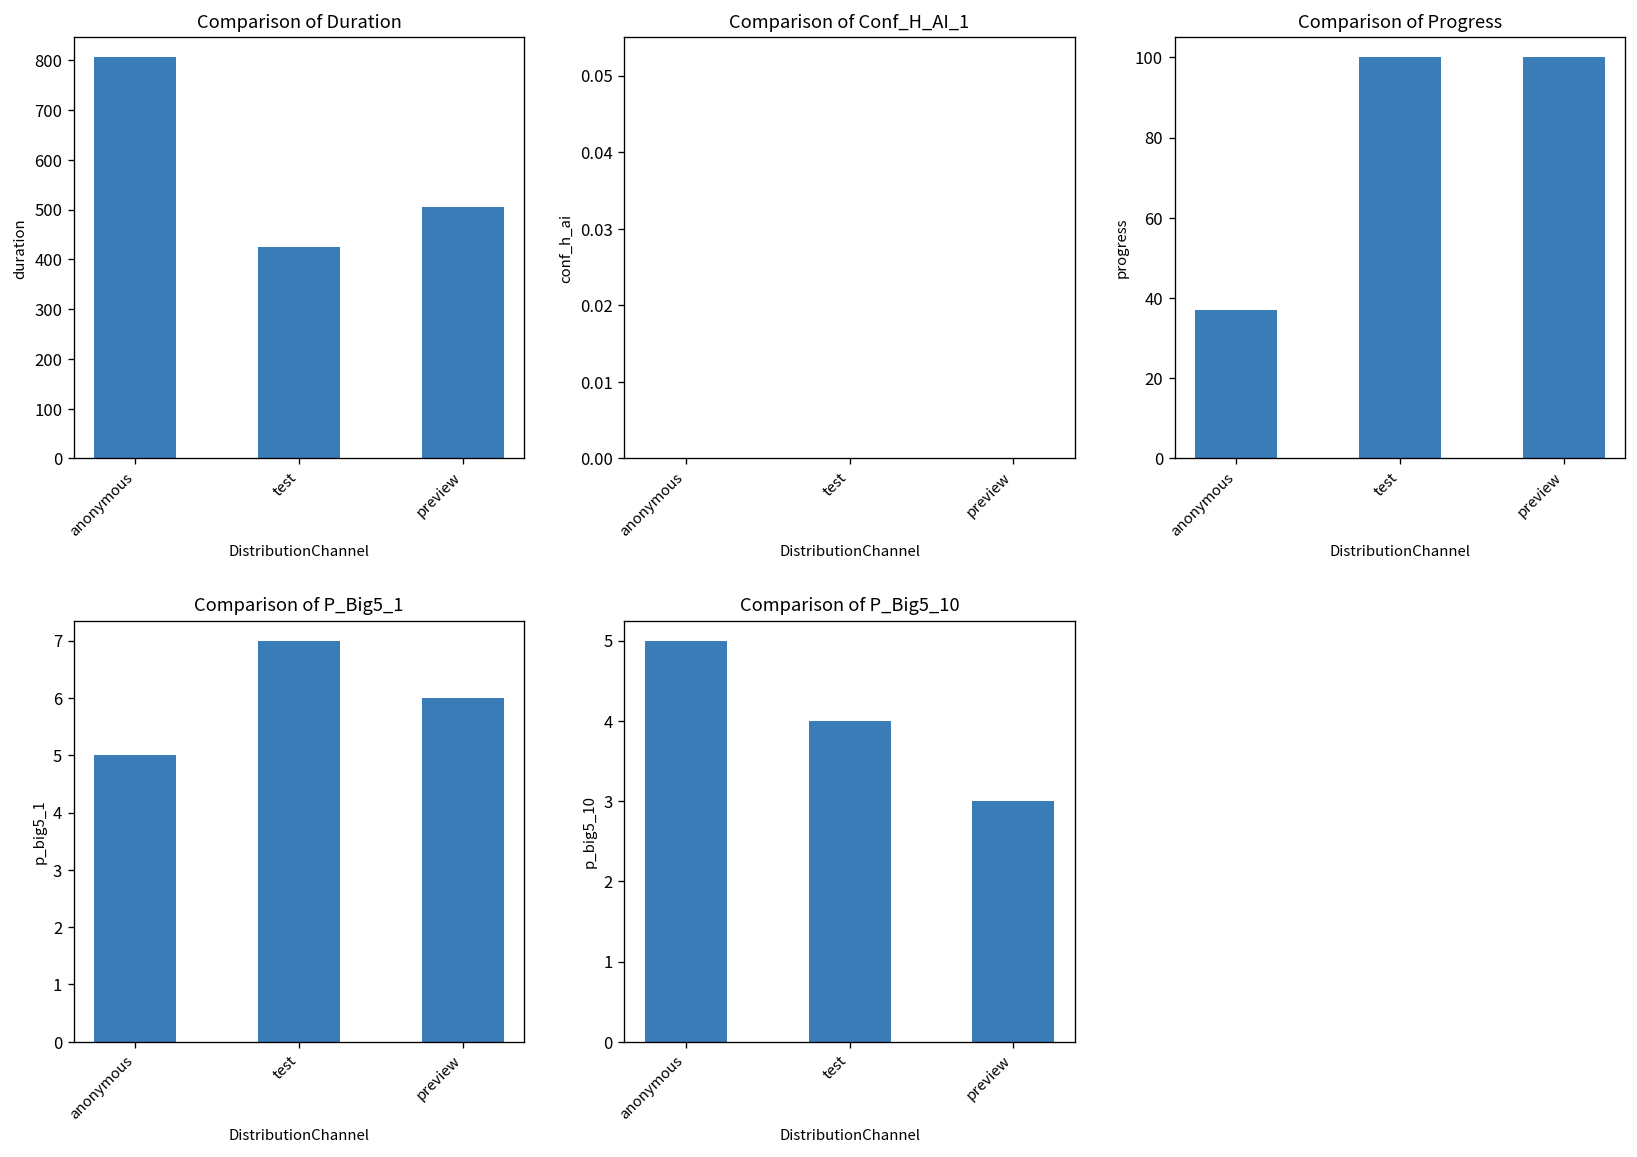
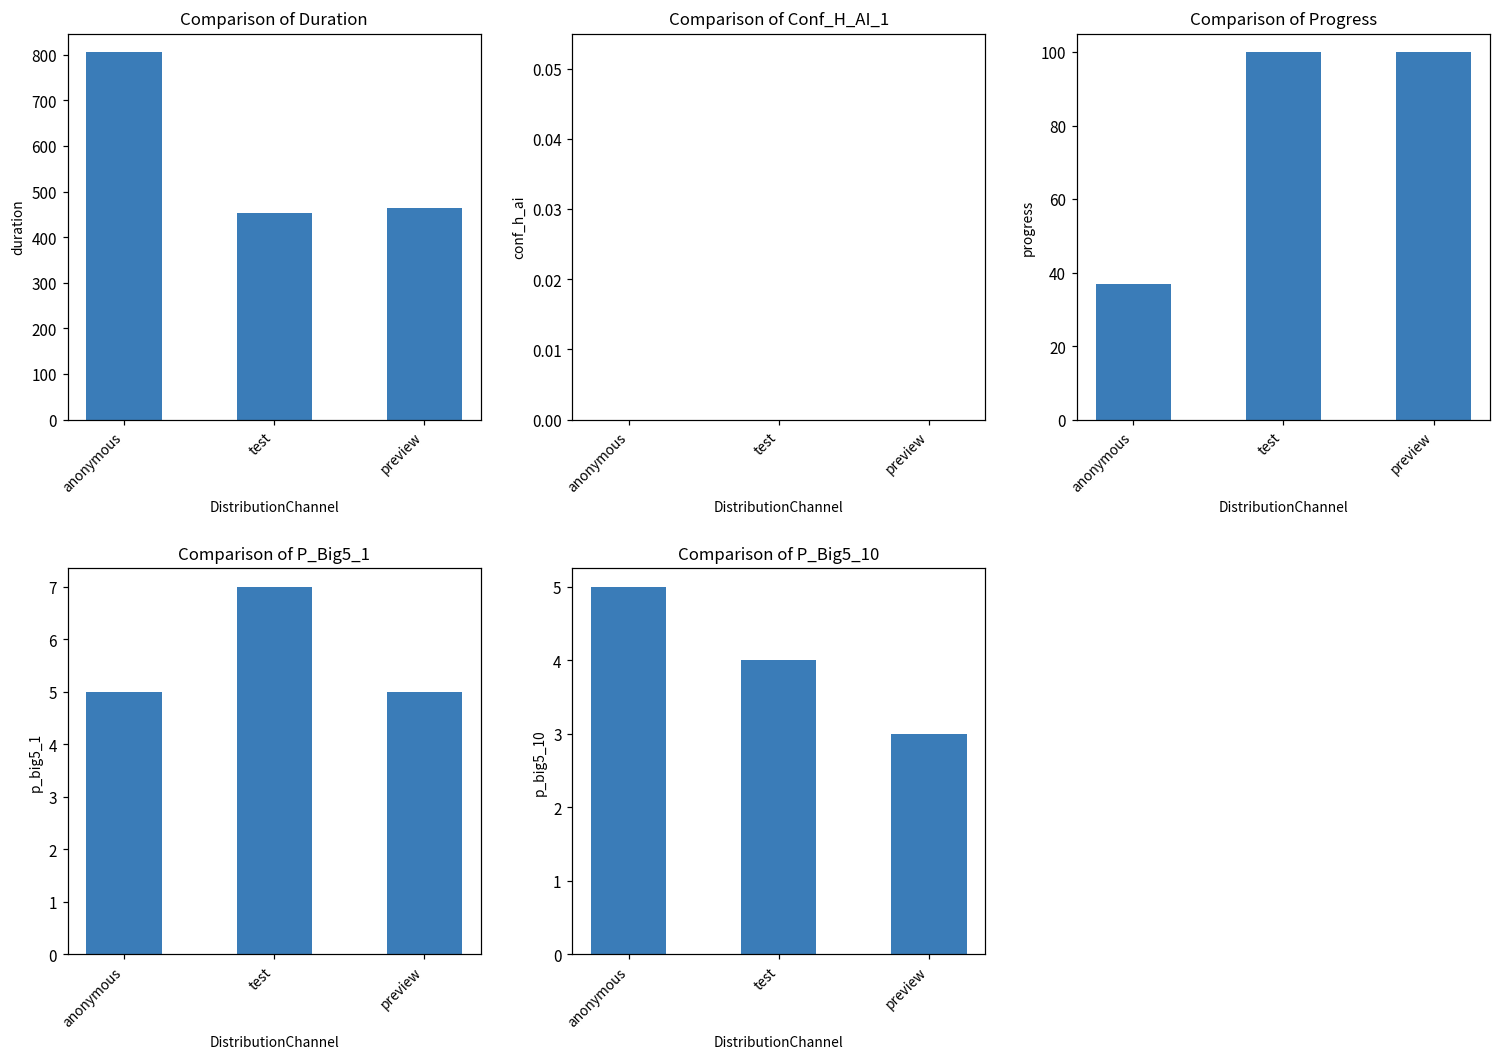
  {
    "Comparison of Duration": {
      "anonymous": 810,
-     "test": 420,
-     "preview": 510
+     "test": 450,
+     "preview": 460
    },
    "Comparison of Conf_H_AI_1": {
      "anonymous": 0.000,
      "test": 0.000,
      "preview": 0.000
    },
    "Comparison of Progress": {
      "anonymous": 37,
      "test": 100,
      "preview": 100
    },
    "Comparison of P_Big5_1": {
      "anonymous": 5,
      "test": 7,
-     "preview": 6
+     "preview": 5
    },
    "Comparison of P_Big5_10": {
      "anonymous": 5.0,
      "test": 4.0,
      "preview": 3.0
    }
  }
